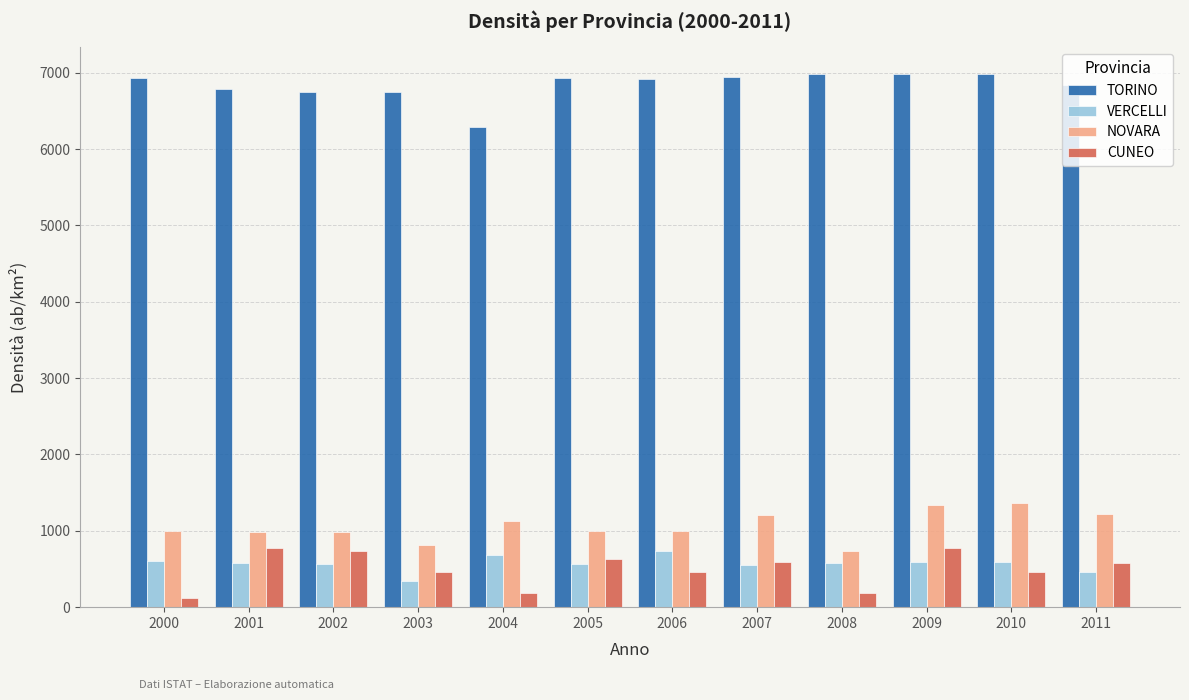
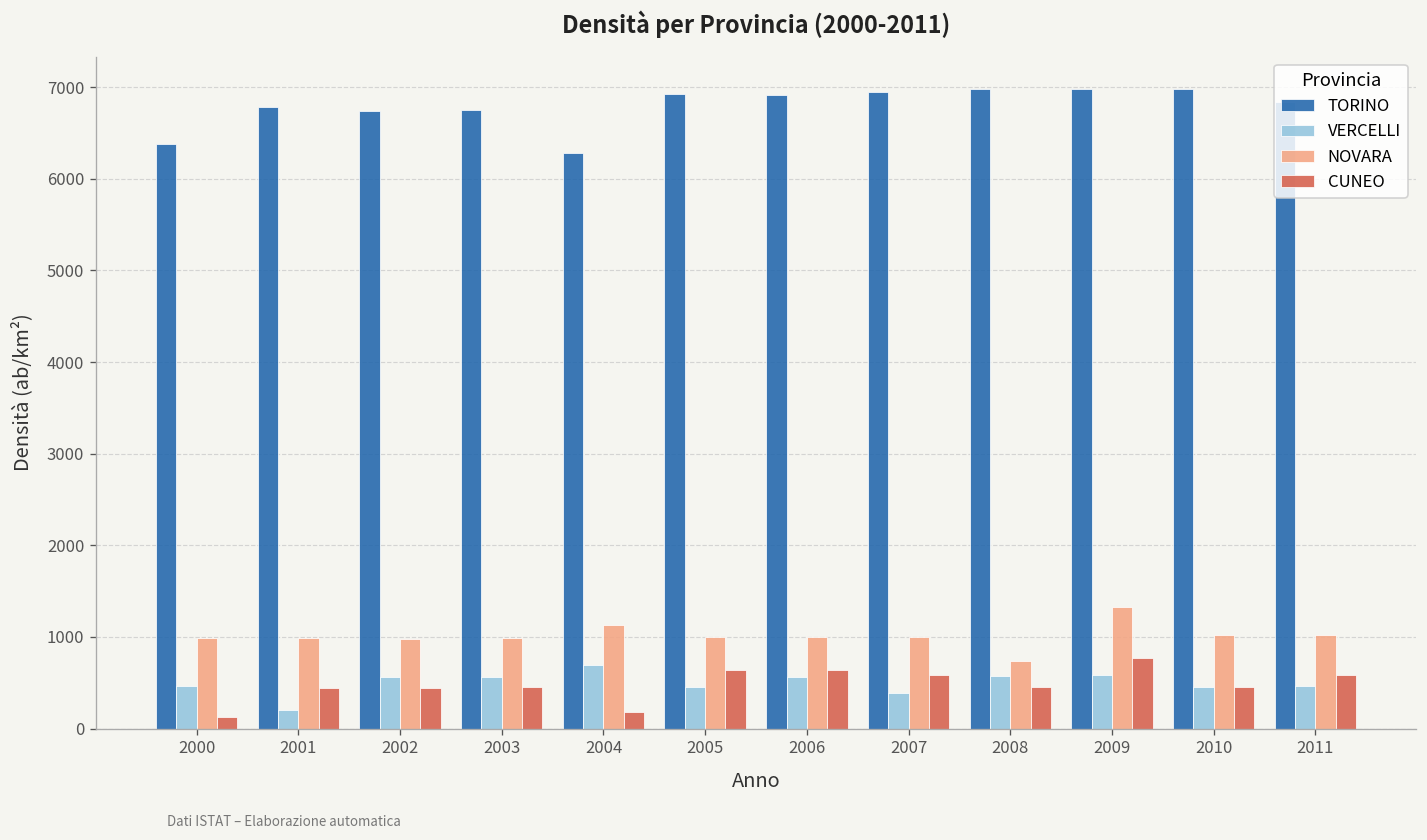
  {
    "TORINO": {
-     "2000": 6900,
+     "2000": 6400,
      "2001": 6800,
      "2002": 6700,
      "2003": 6800,
      "2004": 6300,
      "2005": 6900,
      "2006": 6900,
      "2007": 6900,
      "2008": 7000,
      "2009": 7000,
      "2010": 7000
    },
    "VERCELLI": {
-     "2000": 600,
-     "2001": 600,
+     "2000": 500,
+     "2001": 200,
      "2002": 600,
-     "2003": 300,
+     "2003": 600,
      "2004": 700,
-     "2005": 600,
-     "2006": 700,
-     "2007": 600,
+     "2005": 500,
+     "2006": 600,
+     "2007": 400,
      "2008": 600,
      "2009": 600,
-     "2010": 600,
+     "2010": 500,
      "2011": 500
    },
    "NOVARA": {
      "2000": 1000,
      "2001": 1000,
      "2002": 1000,
-     "2003": 800,
+     "2003": 1000,
      "2004": 1100,
      "2005": 1000,
      "2006": 1000,
-     "2007": 1200,
+     "2007": 1000,
      "2008": 700,
      "2009": 1300,
-     "2010": 1400,
-     "2011": 1200
+     "2010": 1000,
+     "2011": 1000
    },
    "CUNEO": {
      "2000": 100,
-     "2001": 800,
-     "2002": 700,
+     "2001": 400,
+     "2002": 400,
      "2003": 500,
      "2004": 200,
      "2005": 600,
-     "2006": 500,
+     "2006": 600,
      "2007": 600,
-     "2008": 200,
+     "2008": 500,
      "2009": 800,
      "2010": 500,
      "2011": 600
    }
  }
